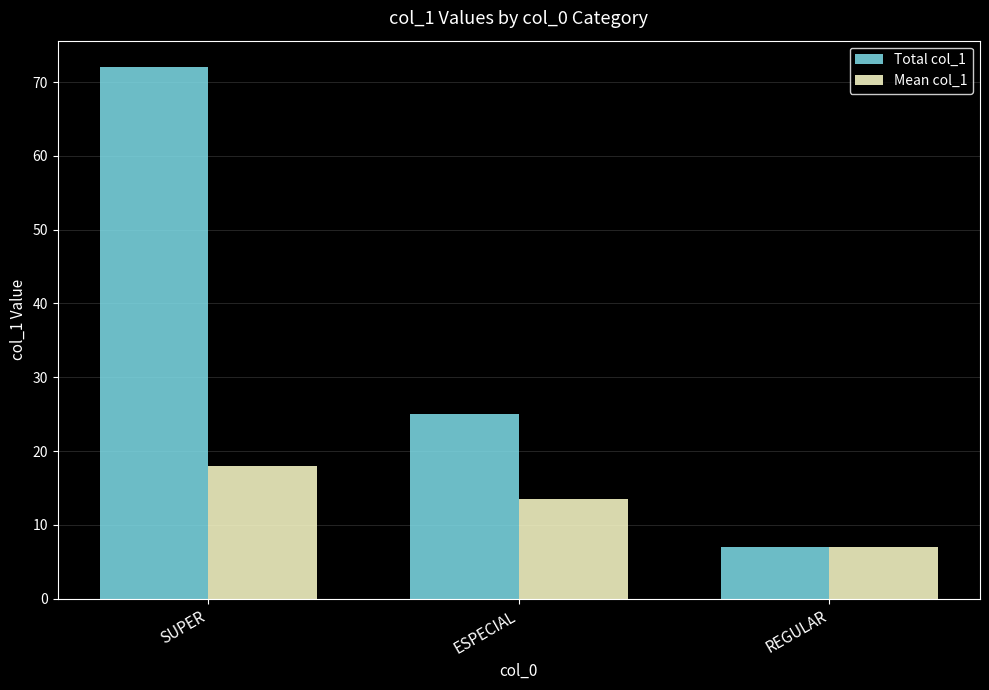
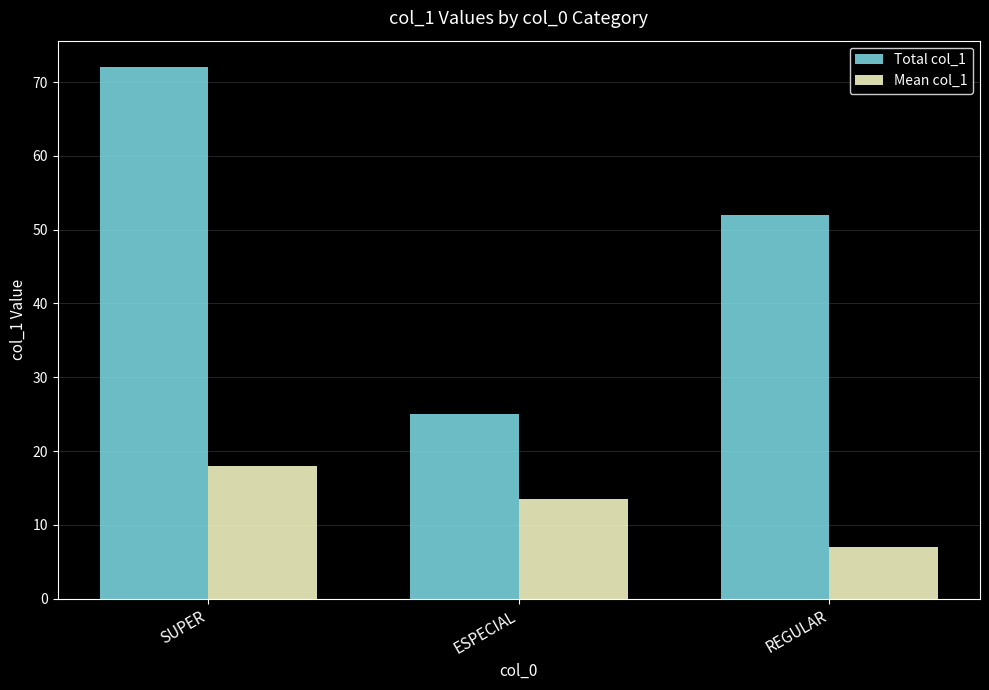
  {
    "Total col_1": {
      "SUPER": 72,
      "ESPECIAL": 25,
-     "REGULAR": 7
+     "REGULAR": 52
    },
    "Mean col_1": {
      "SUPER": 18,
      "ESPECIAL": 14,
      "REGULAR": 7
    }
  }
